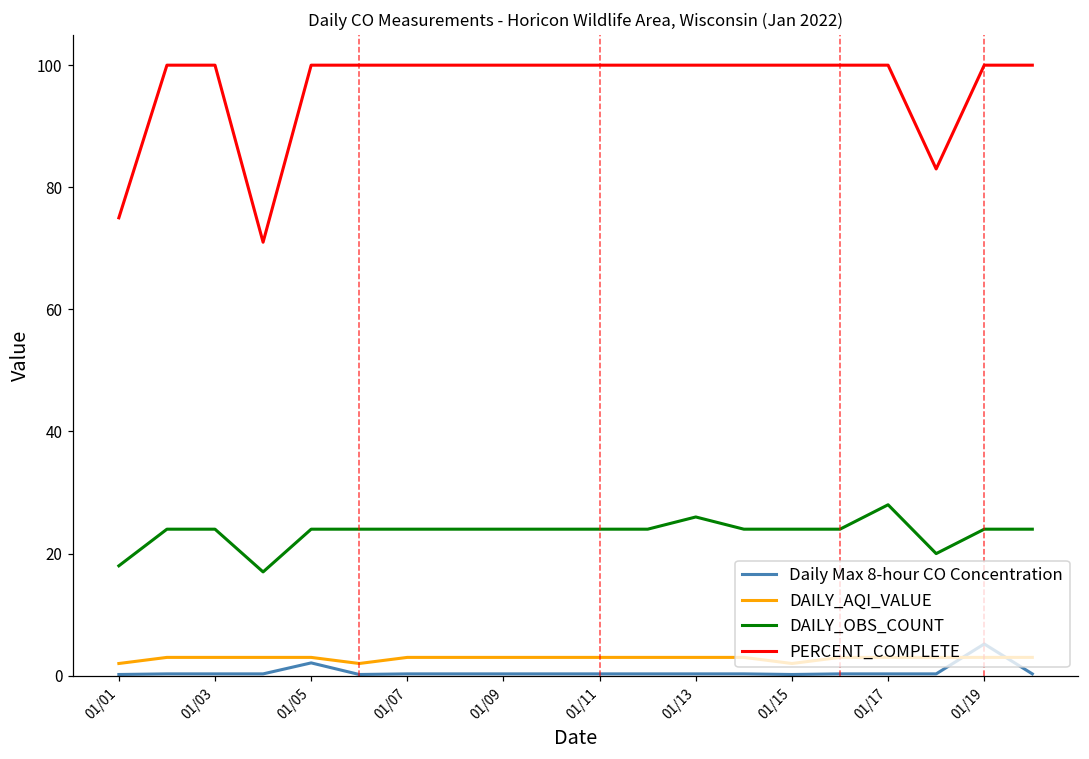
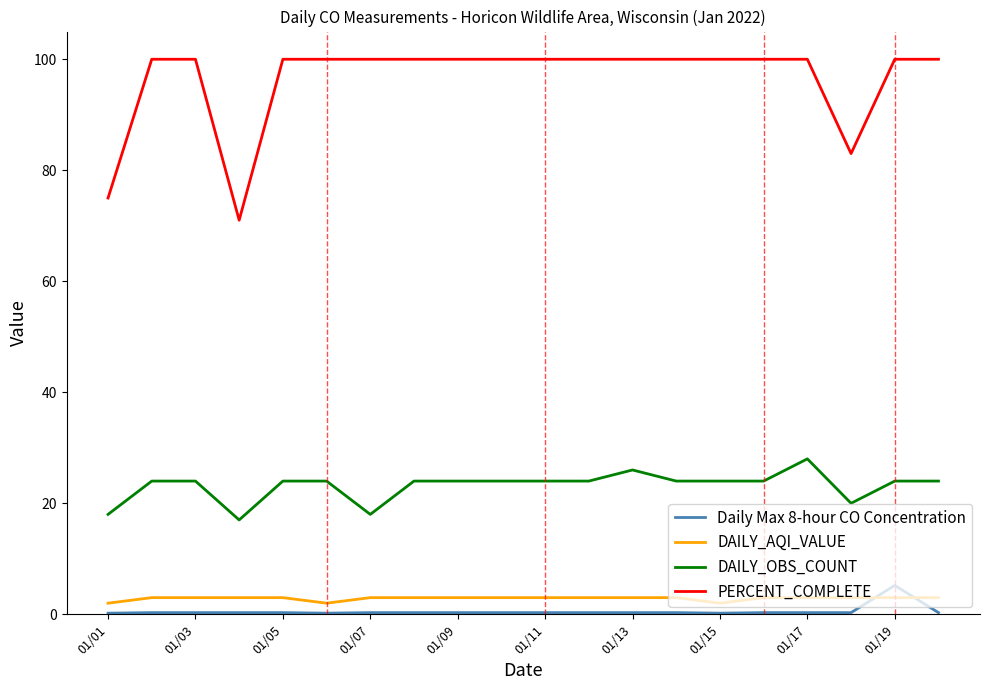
  {
    "Daily Max 8-hour CO Concentration": {
      "01/01": 0,
      "01/03": 0,
-     "01/05": 2,
+     "01/05": 0,
      "01/07": 0,
      "01/09": 0,
      "01/11": 0,
      "01/13": 0,
      "01/15": 0,
      "01/17": 0
    },
    "DAILY_AQI_VALUE": {
      "01/01": 2,
      "01/03": 3,
      "01/05": 3,
      "01/07": 3,
      "01/09": 3,
      "01/11": 3,
      "01/13": 3
    },
    "DAILY_OBS_COUNT": {
      "01/01": 18,
      "01/03": 24,
      "01/05": 24,
-     "01/07": 24,
+     "01/07": 18,
      "01/09": 24,
      "01/11": 24,
      "01/13": 26,
      "01/15": 24,
      "01/17": 28,
      "01/19": 24
    },
    "PERCENT_COMPLETE": {
      "01/01": 75,
      "01/03": 100,
      "01/05": 100,
      "01/07": 100,
      "01/09": 100,
      "01/11": 100,
      "01/13": 100,
      "01/15": 100,
      "01/17": 100,
      "01/19": 100
    }
  }
